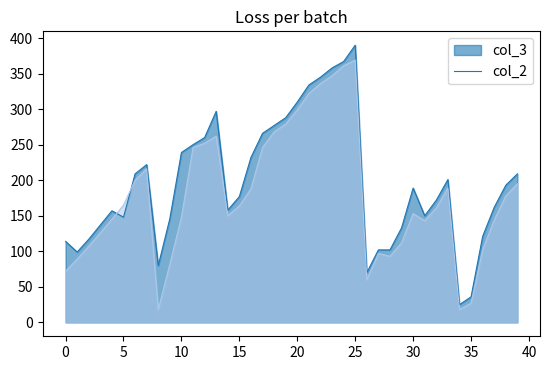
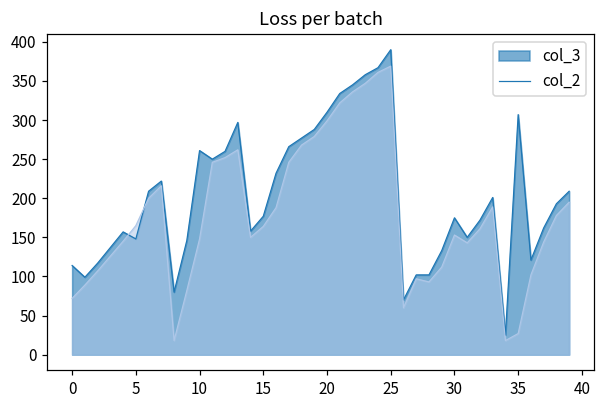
  {
    "col_3": {
      "0": 110,
      "5": 150,
-     "10": 240,
+     "10": 260,
      "15": 180,
      "20": 310,
      "25": 390,
-     "30": 190,
-     "35": 40
+     "30": 180,
+     "35": 310
    }
  }
